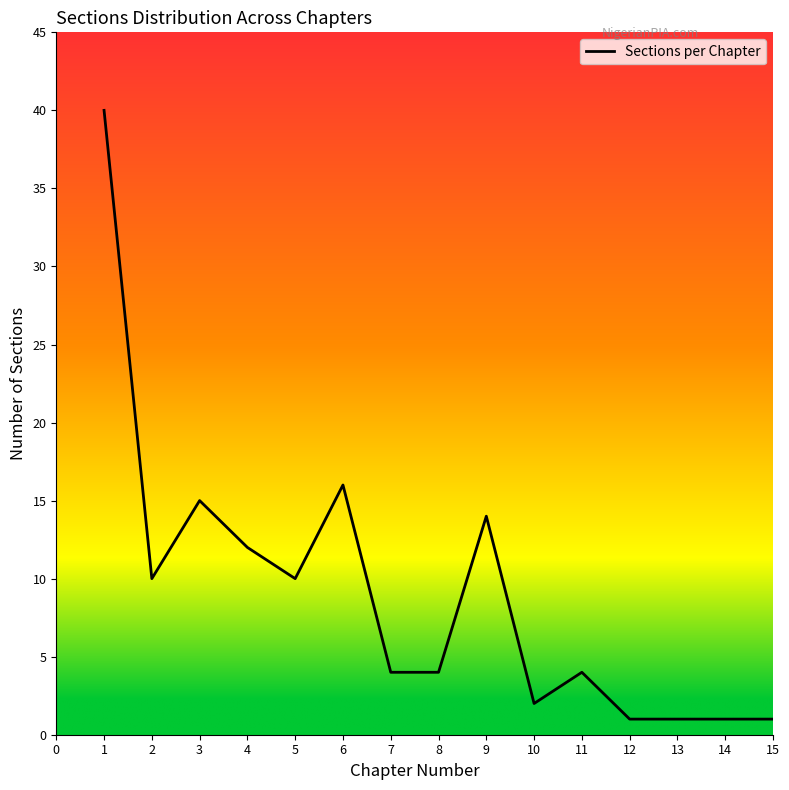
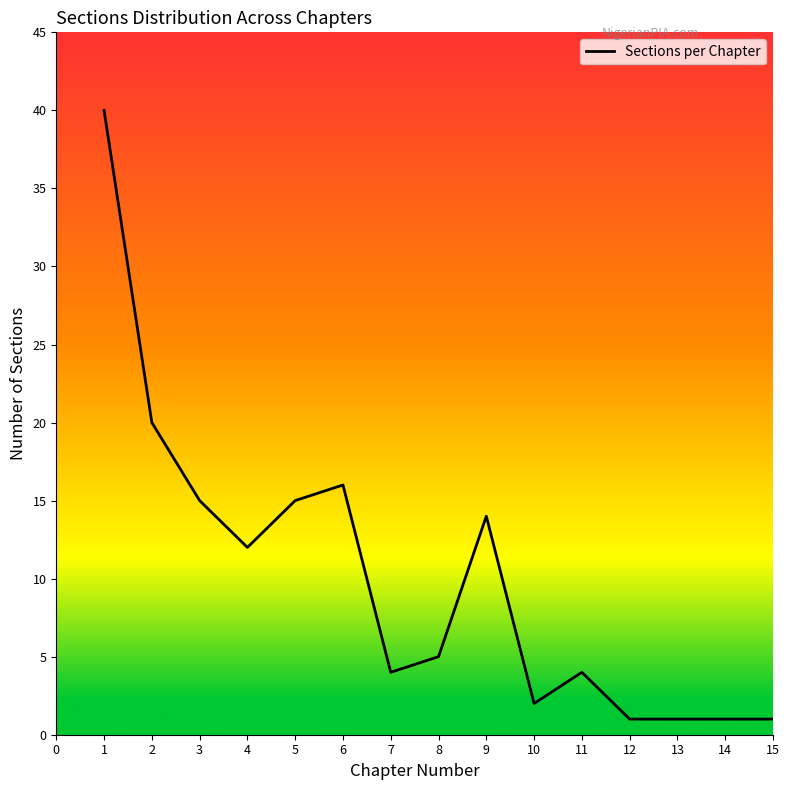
  {
    "1": 40,
-   "2": 10,
+   "2": 20,
    "3": 15,
    "4": 12,
-   "5": 10,
+   "5": 15,
    "6": 16,
    "7": 4,
-   "8": 4,
+   "8": 5,
    "9": 14,
    "10": 2,
    "11": 4,
    "12": 1,
    "13": 1,
    "14": 1,
    "15": 1
  }
